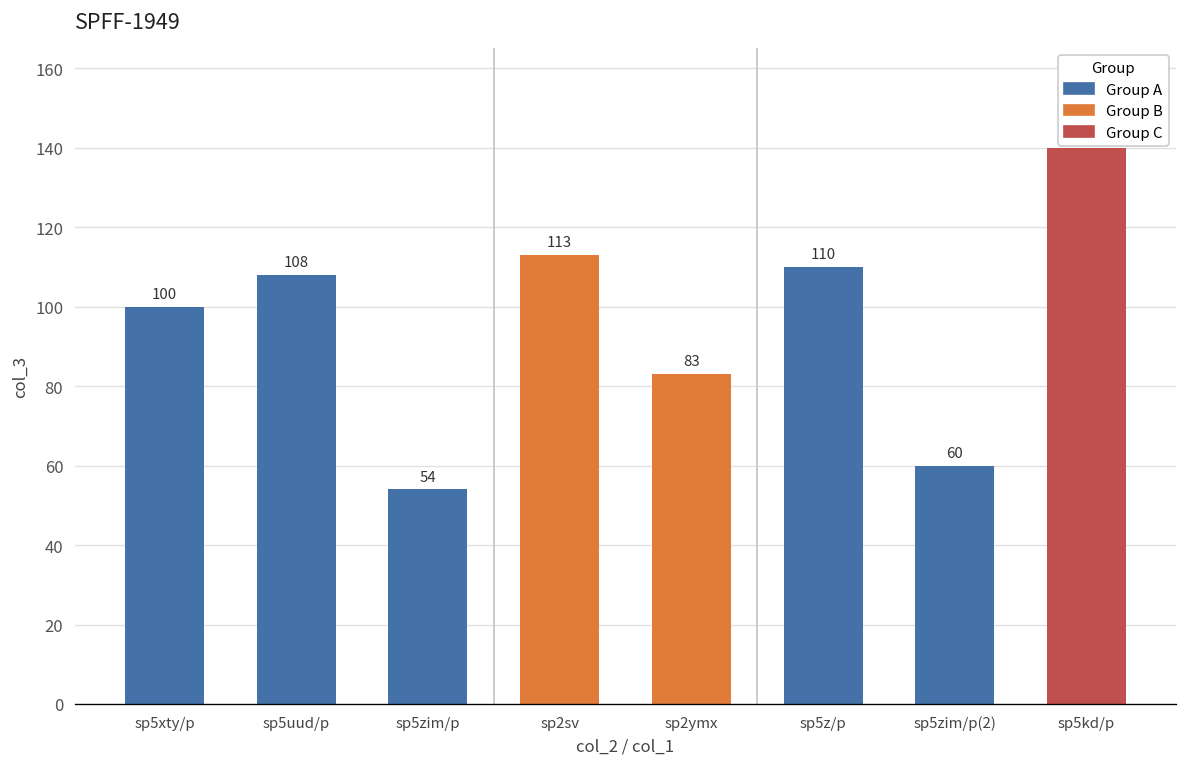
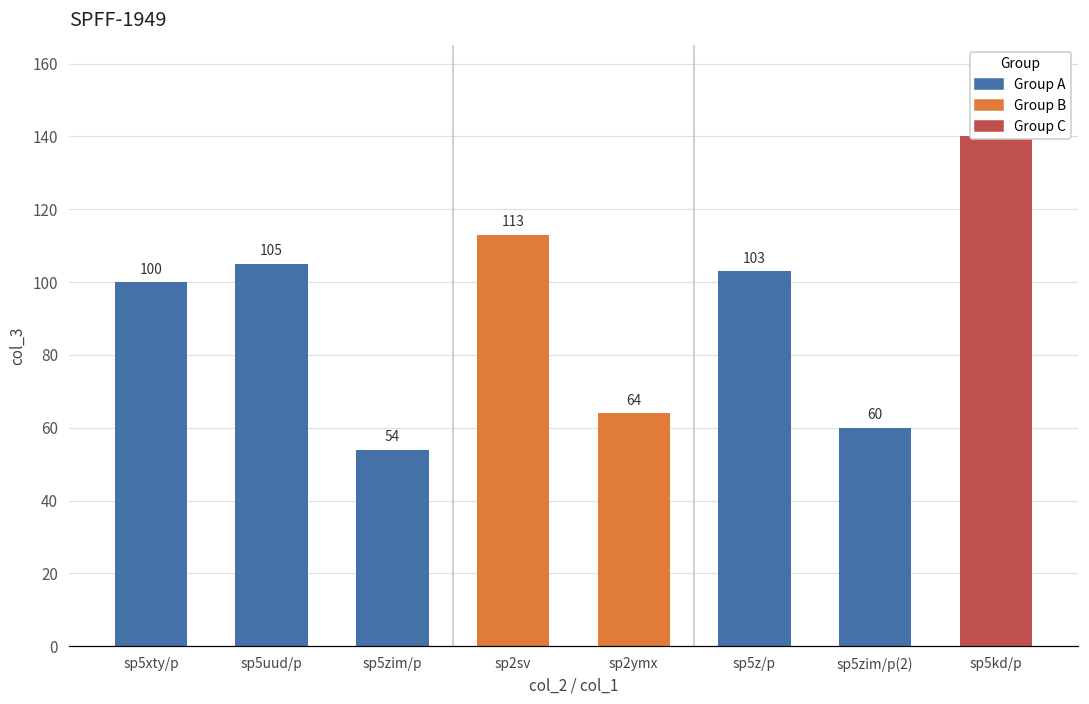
  {
    "sp5xty/p": 100,
-   "sp5uud/p": 108,
+   "sp5uud/p": 105,
    "sp5zim/p": 54,
    "sp2sv": 113,
-   "sp2ymx": 83,
-   "sp5z/p": 110,
+   "sp2ymx": 64,
+   "sp5z/p": 103,
    "sp5zim/p(2)": 60
  }
